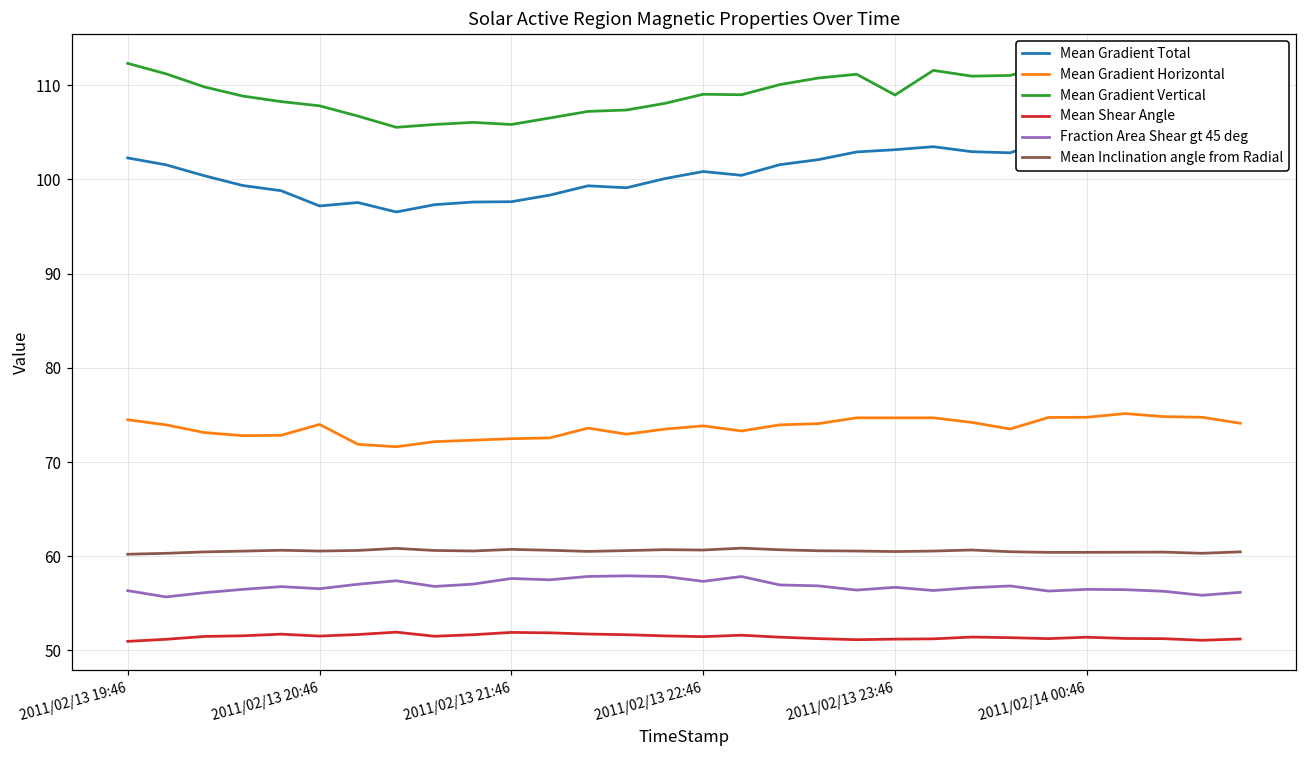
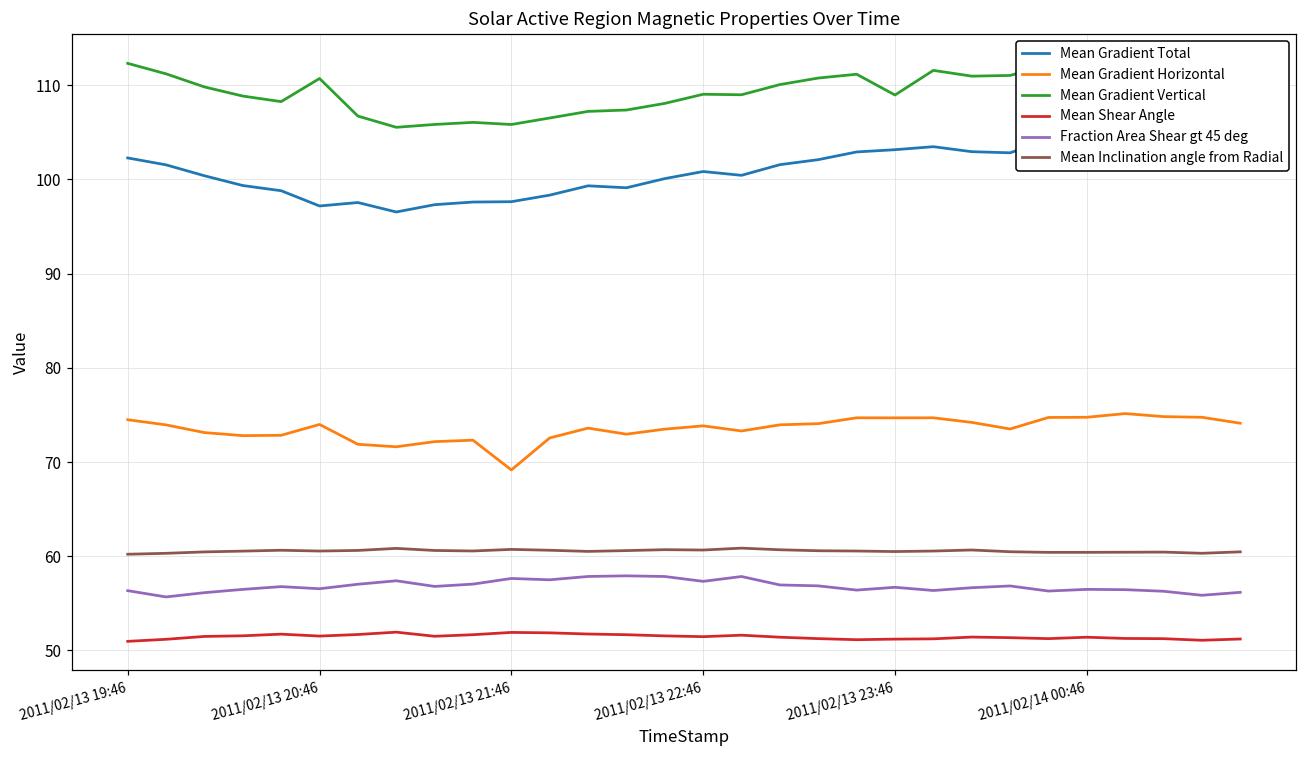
  {
    "Mean Gradient Total": {
      "2011/02/13 19:46": 102,
      "2011/02/13 20:46": 97,
      "2011/02/13 21:46": 98,
      "2011/02/13 22:46": 101,
      "2011/02/13 23:46": 103
    },
    "Mean Gradient Horizontal": {
      "2011/02/13 19:46": 74,
      "2011/02/13 20:46": 74,
-     "2011/02/13 21:46": 72,
+     "2011/02/13 21:46": 69,
      "2011/02/13 22:46": 74,
      "2011/02/13 23:46": 75,
      "2011/02/14 00:46": 75
    },
    "Mean Gradient Vertical": {
      "2011/02/13 19:46": 112,
-     "2011/02/13 20:46": 108,
+     "2011/02/13 20:46": 111,
      "2011/02/13 21:46": 106,
      "2011/02/13 22:46": 109,
      "2011/02/13 23:46": 109
    },
    "Mean Shear Angle": {
      "2011/02/13 19:46": 51,
      "2011/02/13 20:46": 52,
      "2011/02/13 21:46": 52,
      "2011/02/13 22:46": 51,
      "2011/02/13 23:46": 51,
      "2011/02/14 00:46": 51
    },
    "Fraction Area Shear gt 45 deg": {
      "2011/02/13 19:46": 56,
      "2011/02/13 20:46": 57,
      "2011/02/13 21:46": 58,
      "2011/02/13 22:46": 57,
      "2011/02/13 23:46": 57,
      "2011/02/14 00:46": 56
    },
    "Mean Inclination angle from Radial": {
      "2011/02/13 19:46": 60,
      "2011/02/13 20:46": 61,
      "2011/02/13 21:46": 61,
      "2011/02/13 22:46": 61,
      "2011/02/13 23:46": 60,
      "2011/02/14 00:46": 60
    }
  }
